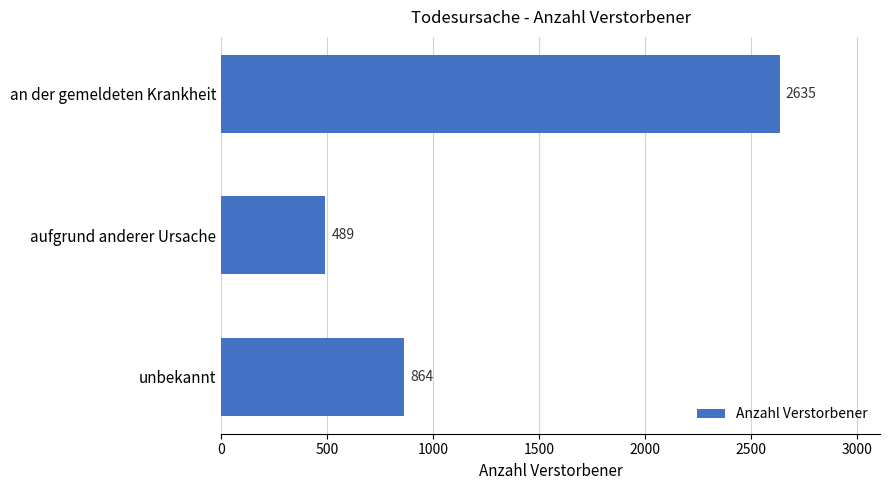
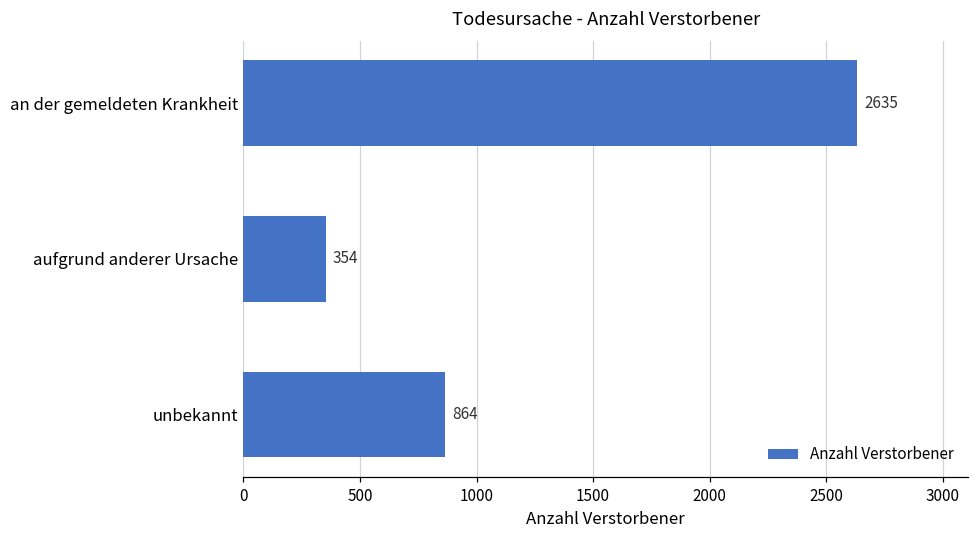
  {
    "an der gemeldeten Krankheit": 2635,
-   "aufgrund anderer Ursache": 489,
+   "aufgrund anderer Ursache": 354,
    "unbekannt": 864
  }
